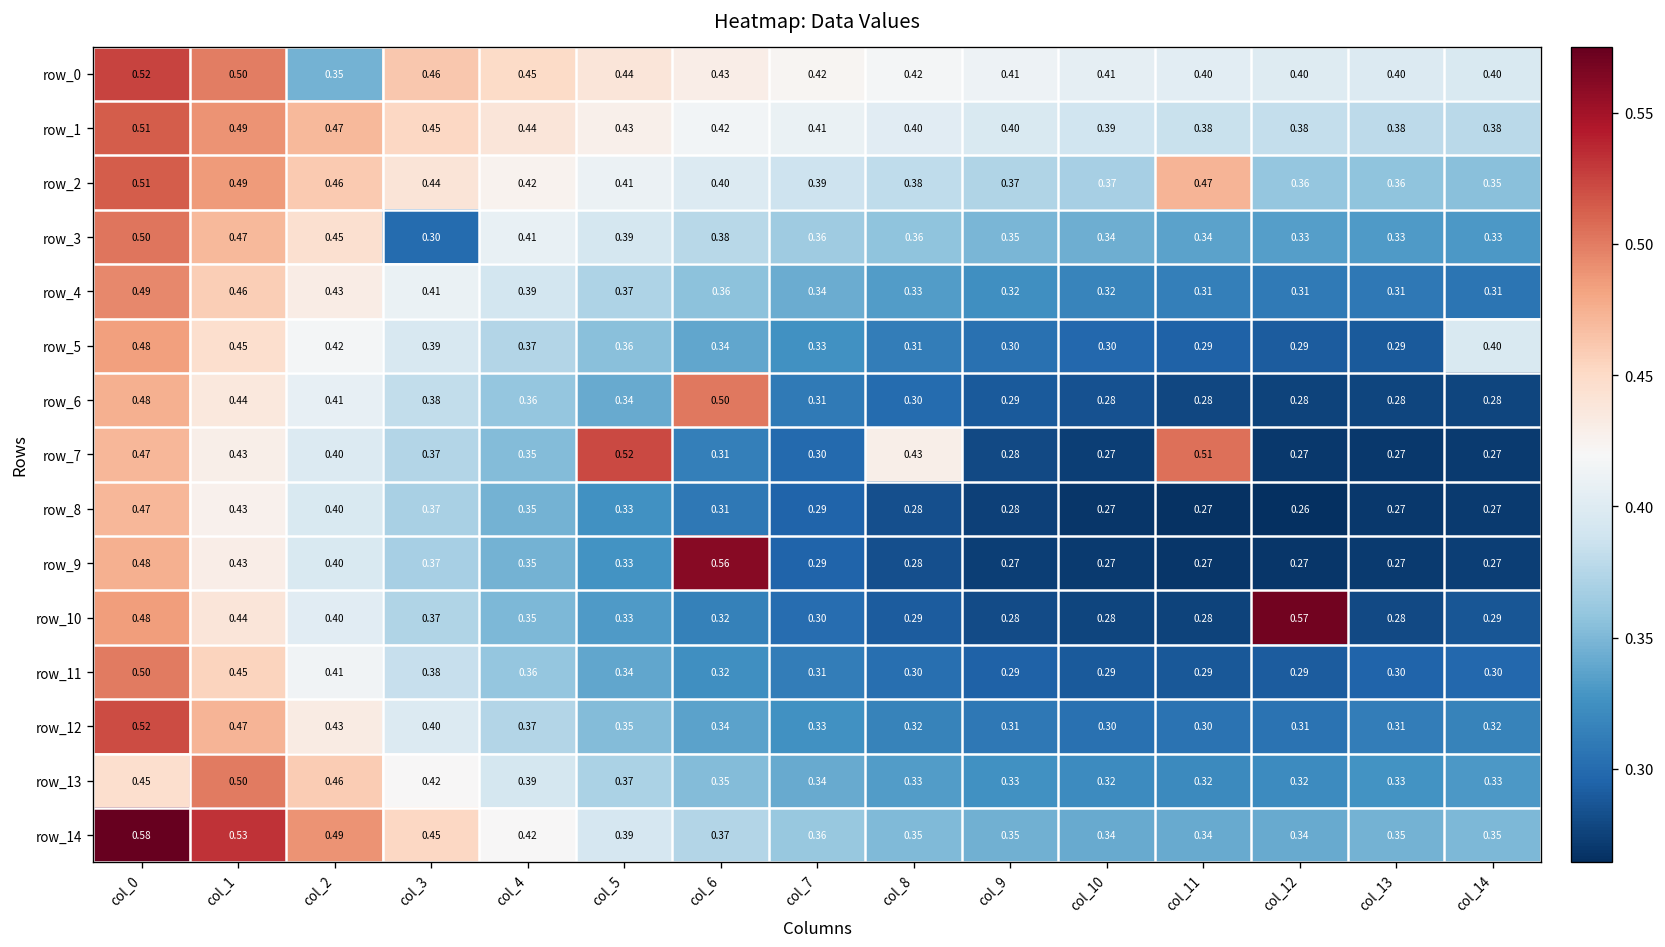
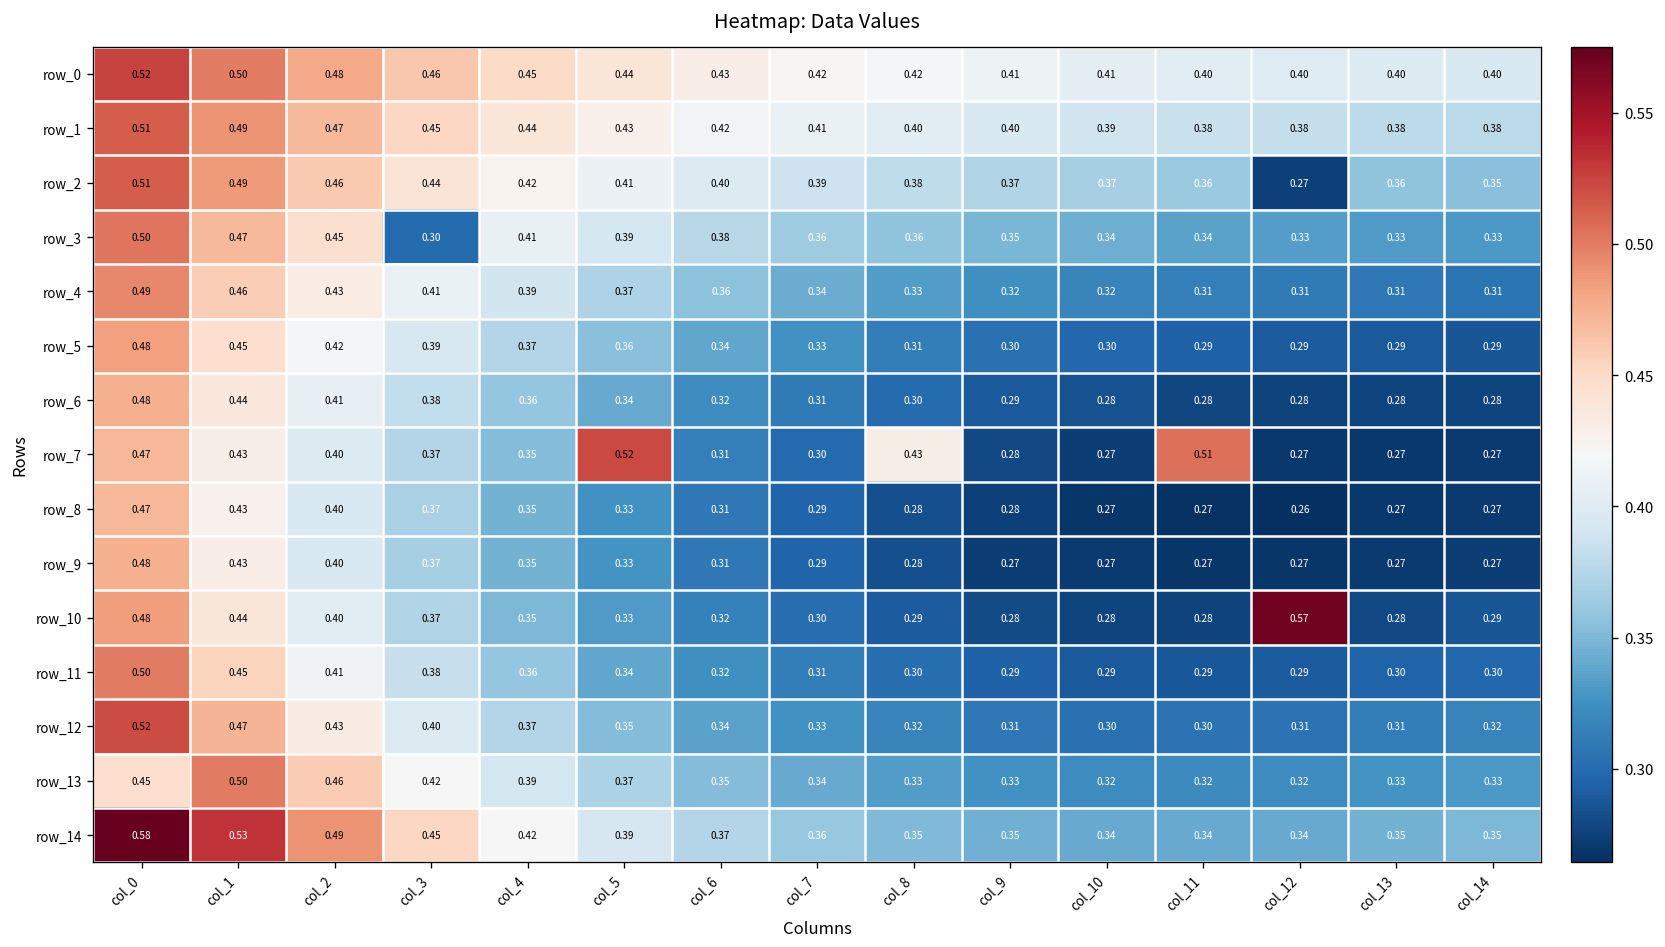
  {
    "row_0": {
      "col_0": 0.52,
      "col_1": 0.50,
-     "col_2": 0.35,
+     "col_2": 0.48,
      "col_3": 0.46,
      "col_4": 0.45,
      "col_5": 0.44,
      "col_6": 0.43,
      "col_7": 0.42,
      "col_8": 0.42,
      "col_9": 0.41,
      "col_10": 0.41,
      "col_11": 0.40,
      "col_12": 0.40,
      "col_13": 0.40,
      "col_14": 0.40
    },
    "row_2": {
      "col_0": 0.51,
      "col_1": 0.49,
      "col_2": 0.46,
      "col_3": 0.44,
      "col_4": 0.42,
      "col_5": 0.41,
      "col_6": 0.40,
      "col_7": 0.39,
      "col_8": 0.38,
      "col_9": 0.37,
      "col_10": 0.37,
-     "col_11": 0.47,
-     "col_12": 0.36,
+     "col_11": 0.36,
+     "col_12": 0.27,
      "col_13": 0.36,
      "col_14": 0.35
    },
    "row_5": {
      "col_0": 0.48,
      "col_1": 0.45,
      "col_2": 0.42,
      "col_3": 0.39,
      "col_4": 0.37,
      "col_5": 0.36,
      "col_6": 0.34,
      "col_7": 0.33,
      "col_8": 0.31,
      "col_9": 0.30,
      "col_10": 0.30,
      "col_11": 0.29,
      "col_12": 0.29,
      "col_13": 0.29,
-     "col_14": 0.40
+     "col_14": 0.29
    },
    "row_6": {
      "col_0": 0.48,
      "col_1": 0.44,
      "col_2": 0.41,
      "col_3": 0.38,
      "col_4": 0.36,
      "col_5": 0.34,
-     "col_6": 0.50,
+     "col_6": 0.32,
      "col_7": 0.31,
      "col_8": 0.30,
      "col_9": 0.29,
      "col_10": 0.28,
      "col_11": 0.28,
      "col_12": 0.28,
      "col_13": 0.28,
      "col_14": 0.28
    },
    "row_9": {
      "col_0": 0.48,
      "col_1": 0.43,
      "col_2": 0.40,
      "col_3": 0.37,
      "col_4": 0.35,
      "col_5": 0.33,
-     "col_6": 0.56,
+     "col_6": 0.31,
      "col_7": 0.29,
      "col_8": 0.28,
      "col_9": 0.27,
      "col_10": 0.27,
      "col_11": 0.27,
      "col_12": 0.27,
      "col_13": 0.27,
      "col_14": 0.27
    }
  }
